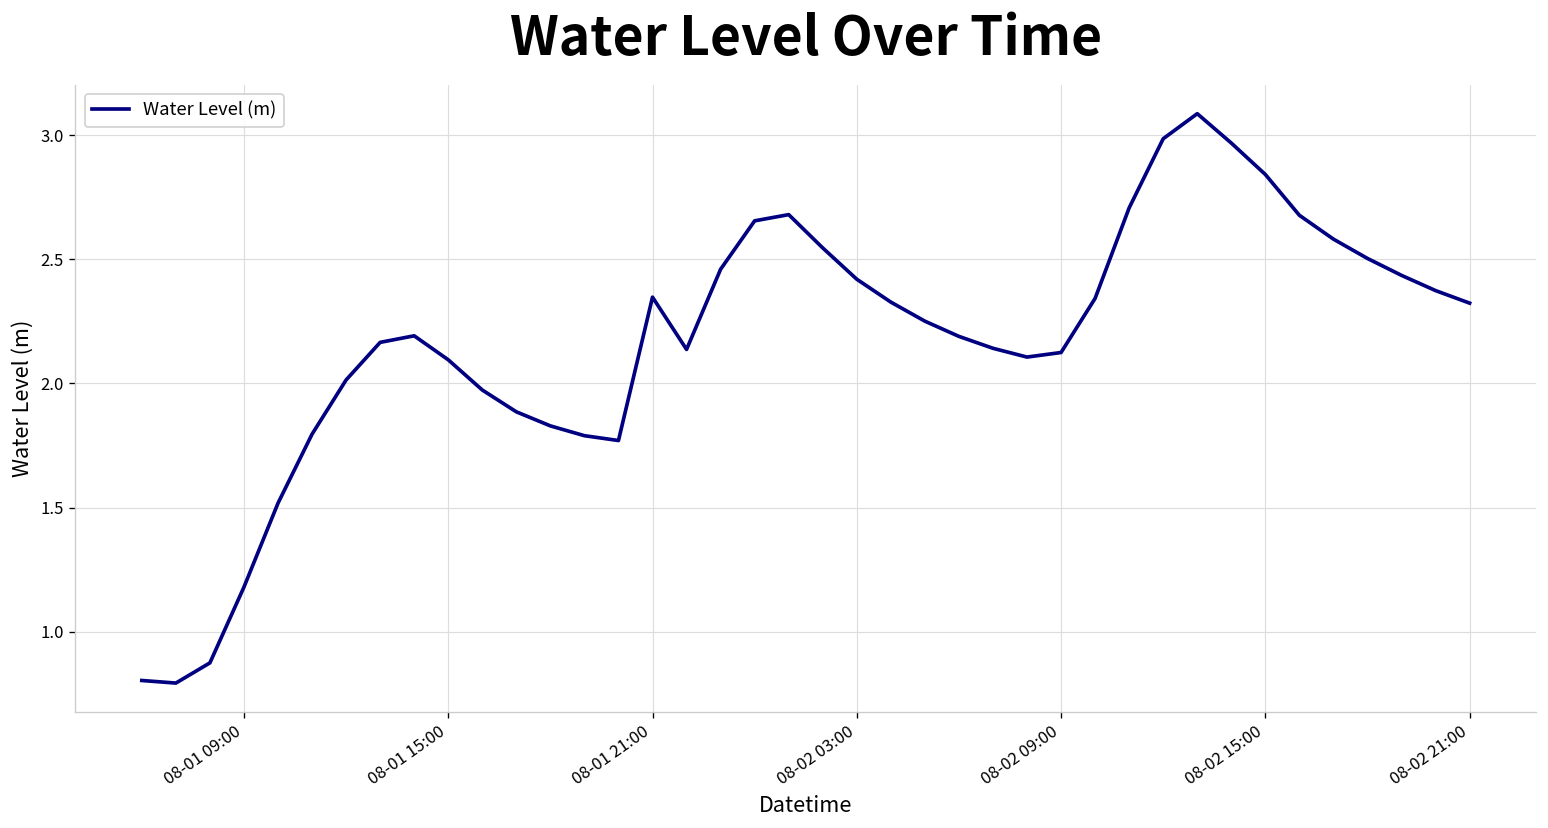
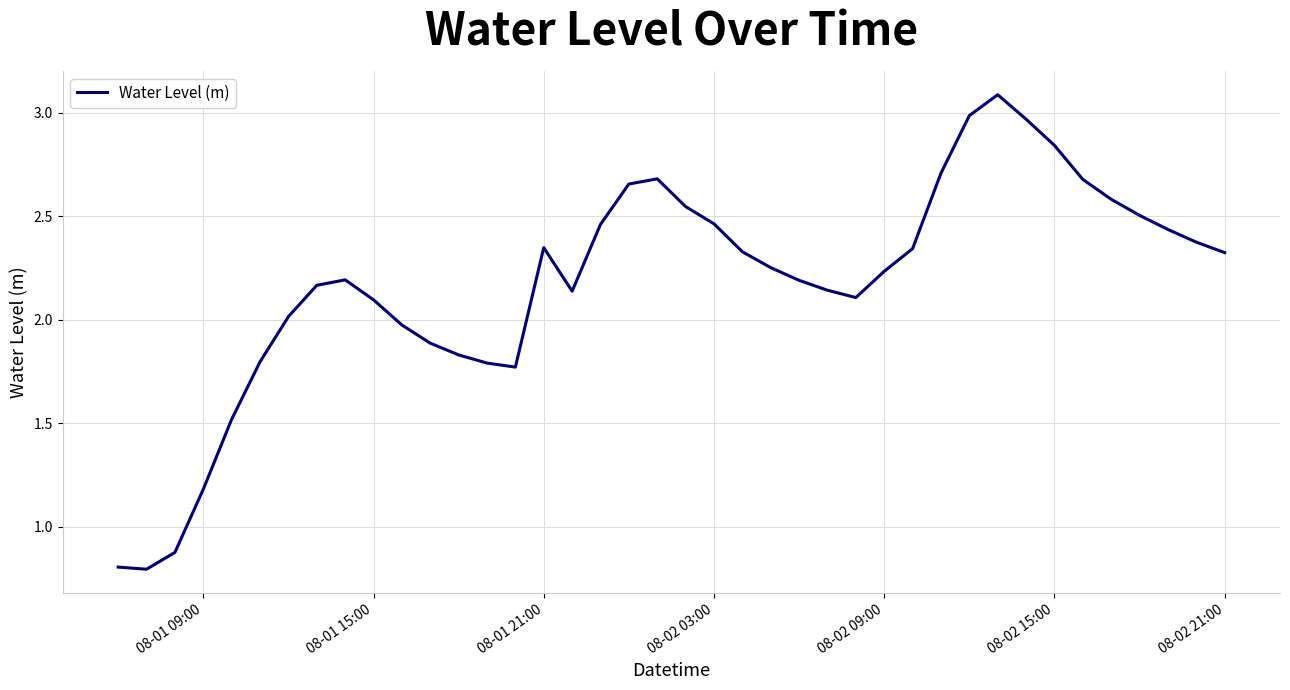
  {
    "08-01 09:00": 1.18,
    "08-01 15:00": 2.10,
    "08-01 21:00": 2.35,
-   "08-02 03:00": 2.42,
-   "08-02 09:00": 2.12,
+   "08-02 03:00": 2.46,
+   "08-02 09:00": 2.23,
    "08-02 15:00": 2.84,
    "08-02 21:00": 2.32
  }
